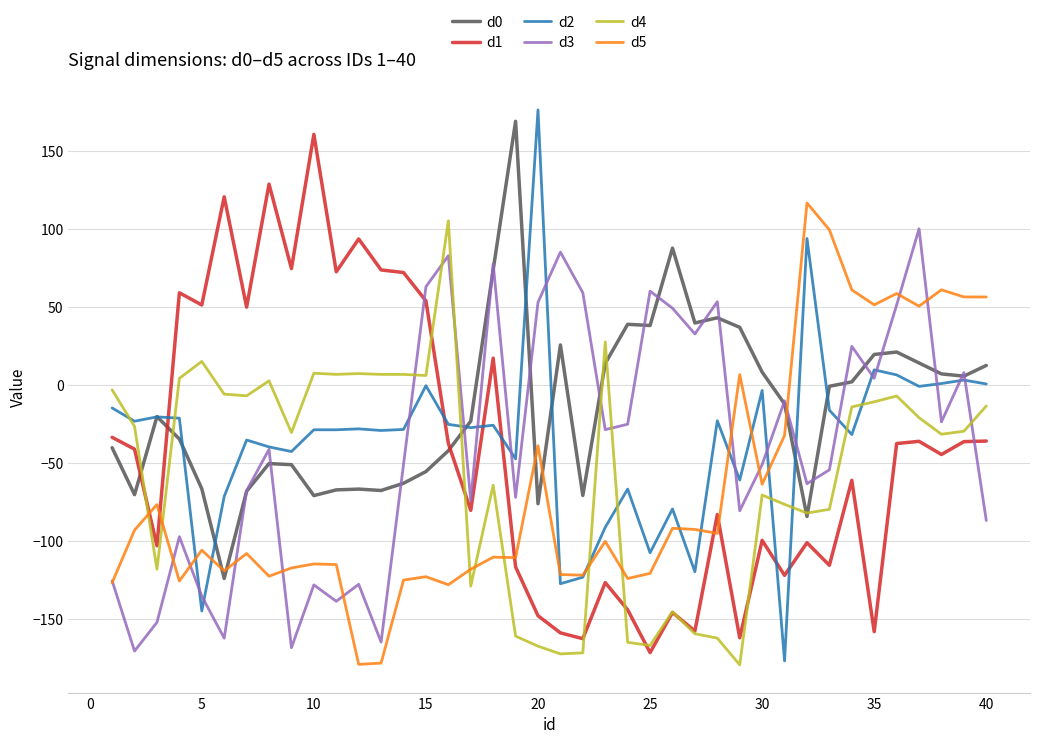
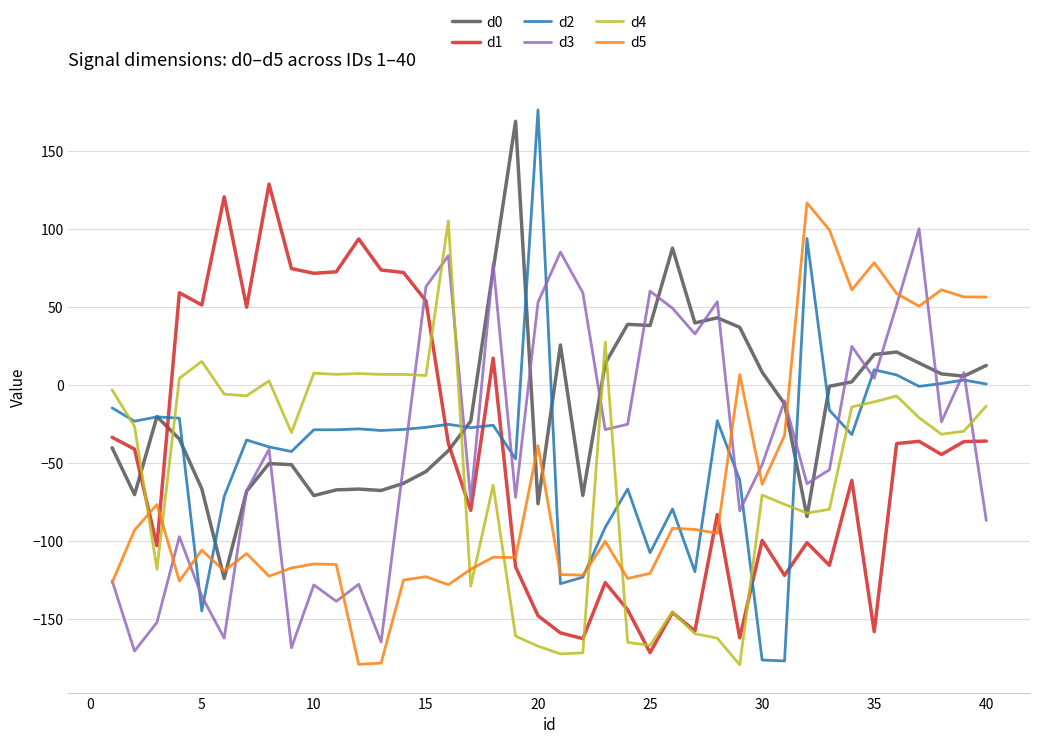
  {
    "d0": {
      "5": -66,
      "10": -71,
      "15": -55,
      "20": -76,
      "25": 38,
      "30": 8,
      "35": 20,
      "40": 13
    },
    "d1": {
      "5": 51,
-     "10": 161,
+     "10": 72,
      "15": 54,
      "20": -148,
      "25": -172,
      "30": -100,
      "35": -158,
      "40": -36
    },
    "d2": {
      "5": -145,
      "10": -29,
-     "15": 0,
+     "15": -27,
      "20": 177,
      "25": -107,
-     "30": -3,
+     "30": -176,
      "35": 10,
      "40": 1
    },
    "d3": {
      "5": -135,
      "10": -128,
      "15": 63,
      "20": 53,
      "25": 60,
      "30": -51,
      "35": 4,
      "40": -87
    },
    "d4": {
      "5": 15,
      "10": 8,
      "15": 6,
      "20": -167,
      "25": -167,
      "30": -70,
      "35": -11,
      "40": -13
    },
    "d5": {
      "5": -106,
      "10": -115,
      "15": -123,
      "20": -39,
      "25": -121,
      "30": -64,
-     "35": 52,
+     "35": 79,
      "40": 57
    }
  }
